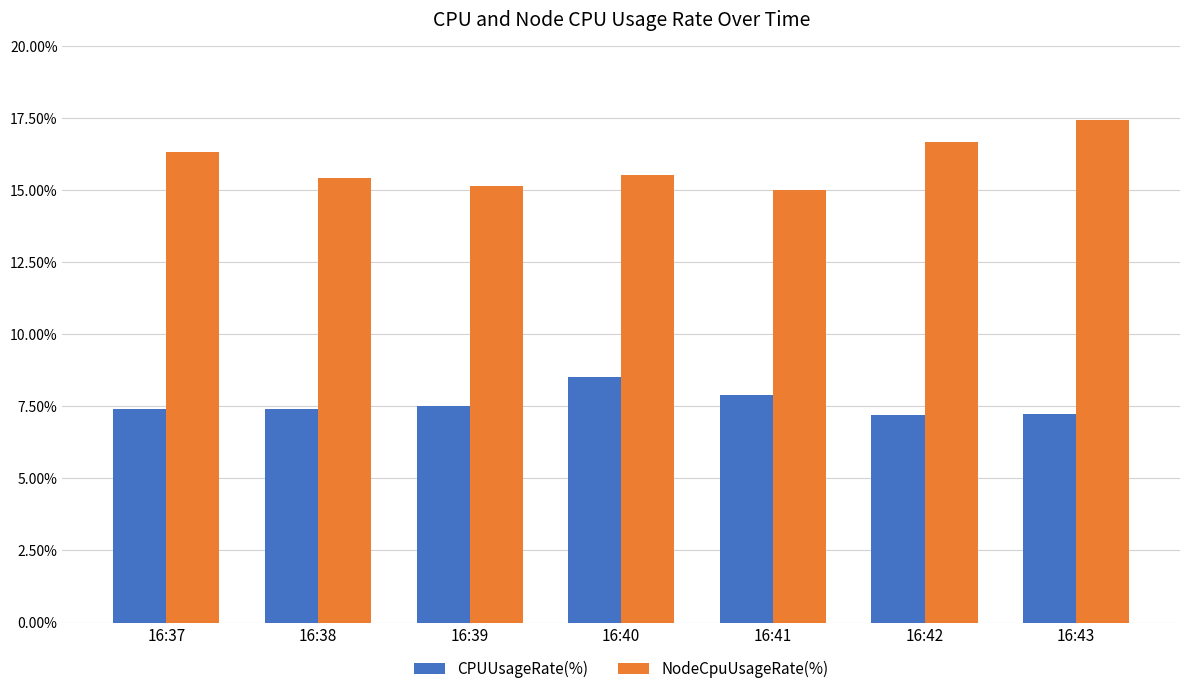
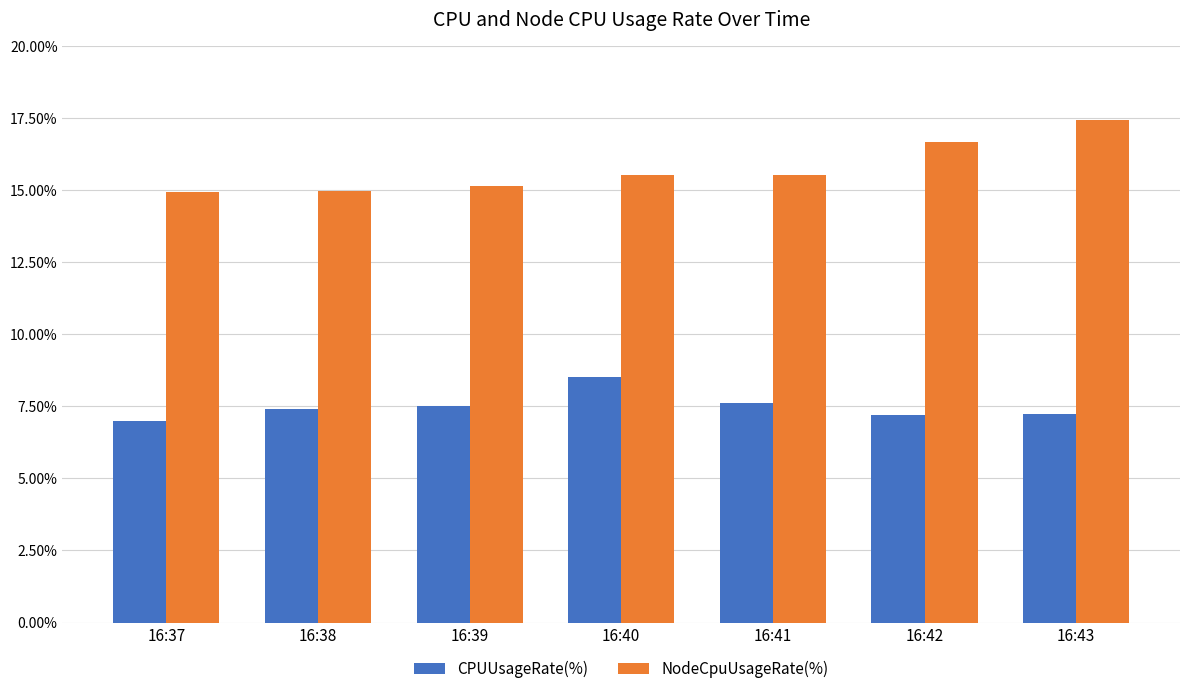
  {
    "CPUUsageRate(%)": {
-     "16:37": "7.4%",
+     "16:37": "7.0%",
      "16:38": "7.4%",
      "16:39": "7.5%",
      "16:40": "8.5%",
-     "16:41": "7.9%",
+     "16:41": "7.6%",
      "16:42": "7.2%",
      "16:43": "7.2%"
    },
    "NodeCpuUsageRate(%)": {
-     "16:37": "16.3%",
-     "16:38": "15.4%",
+     "16:37": "15.0%",
+     "16:38": "15.0%",
      "16:39": "15.1%",
      "16:40": "15.5%",
-     "16:41": "15.0%",
+     "16:41": "15.5%",
      "16:42": "16.7%",
      "16:43": "17.5%"
    }
  }
